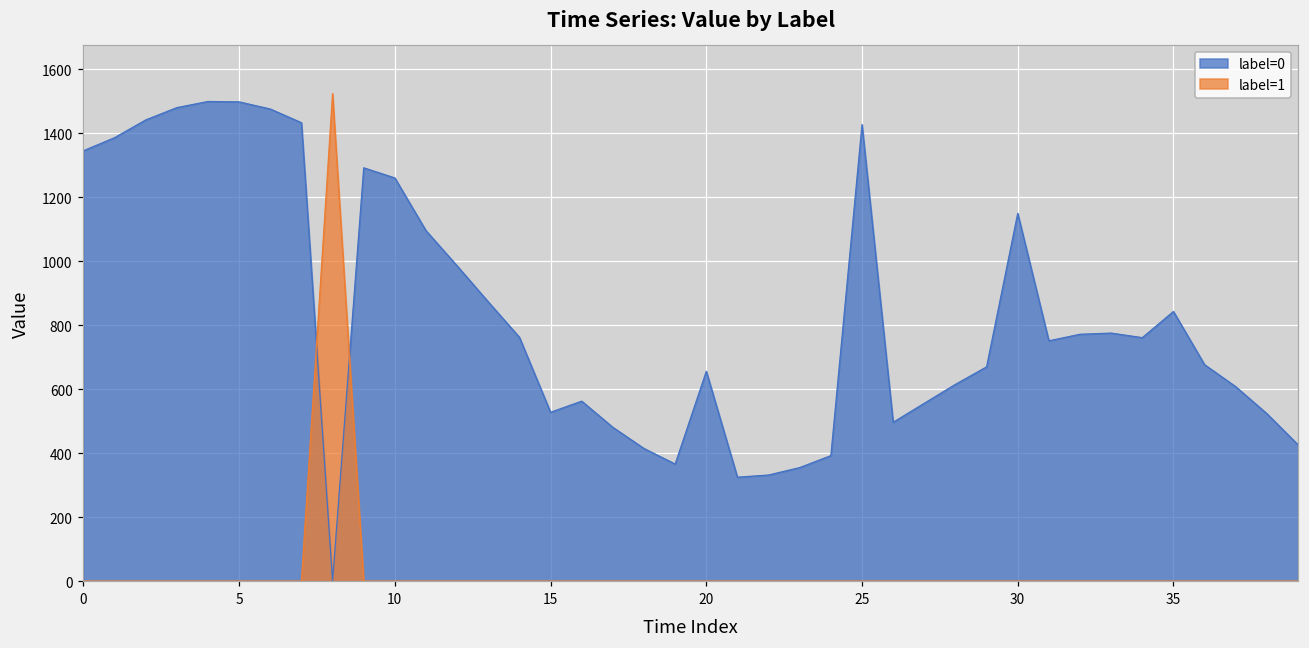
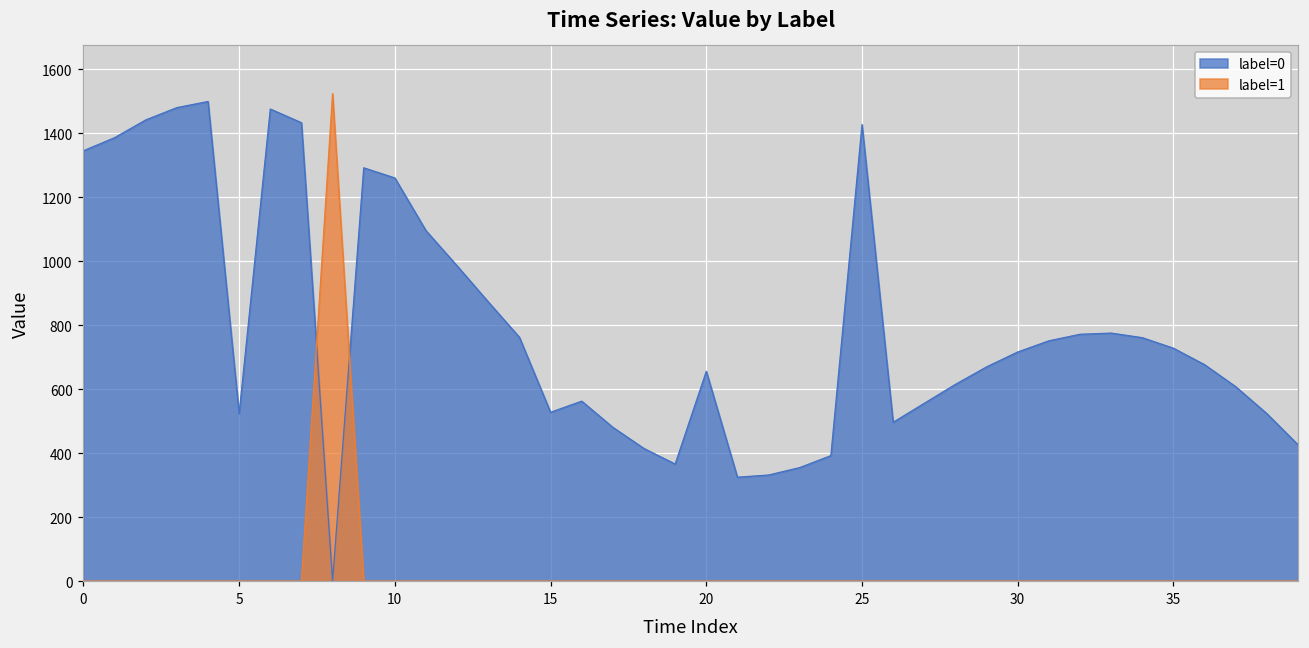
  {
    "label=0": {
      "0": 1350,
-     "5": 1500,
+     "5": 520,
      "10": 1260,
      "15": 530,
      "20": 660,
      "25": 1430,
-     "30": 1150,
-     "35": 840
+     "30": 720,
+     "35": 730
    },
    "label=1": {
      "0": 0,
      "5": 0,
      "10": 0,
      "15": 0,
      "20": 0,
      "25": 0,
      "30": 0,
      "35": 0
    }
  }
